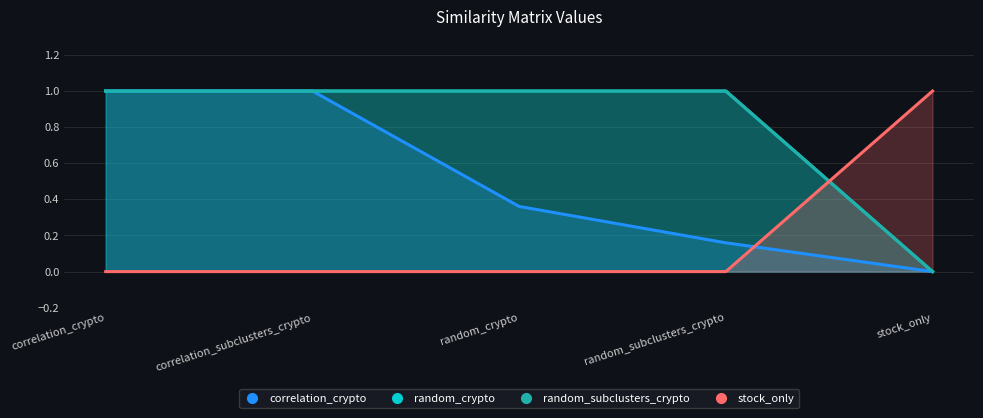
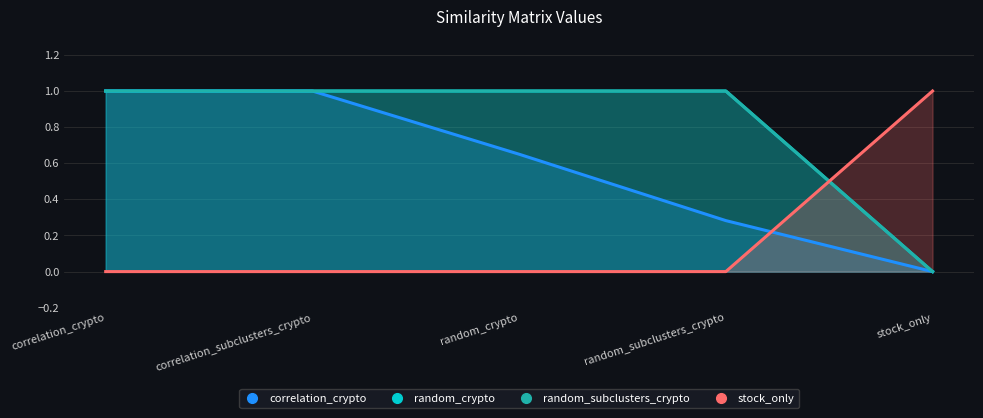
  {
    "correlation_crypto": {
-     "random_crypto": 0.36,
-     "random_subclusters_crypto": 0.16
+     "random_crypto": 0.65,
+     "random_subclusters_crypto": 0.28
    },
    "random_subclusters_crypto": {
      "random_crypto": 1.00,
      "random_subclusters_crypto": 1.00
    },
    "stock_only": {
      "correlation_crypto": 0.00,
      "correlation_subclusters_crypto": 0.00,
      "random_crypto": 0.00,
      "random_subclusters_crypto": 0.00,
      "stock_only": 1.00
    }
  }
